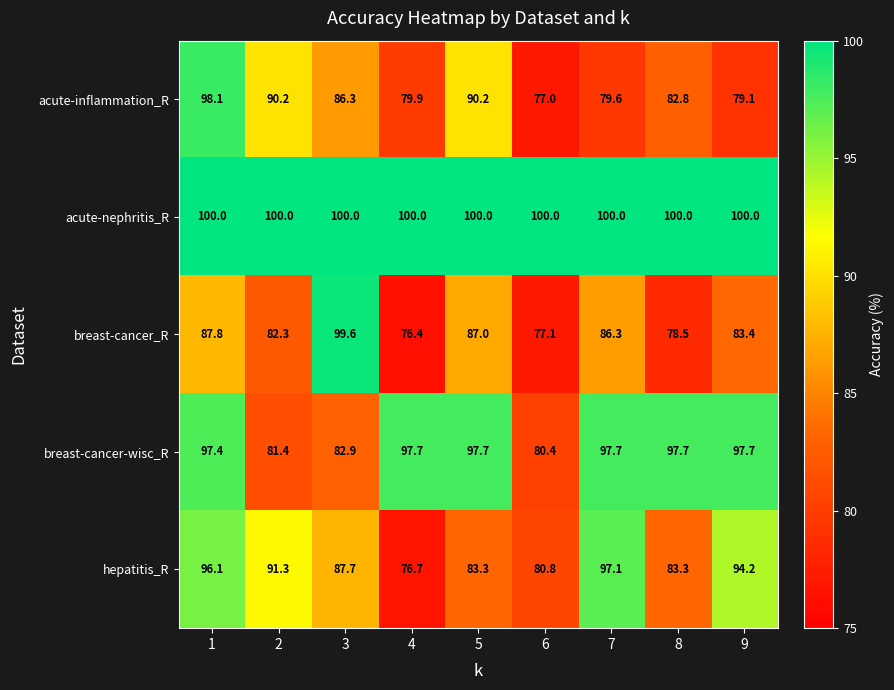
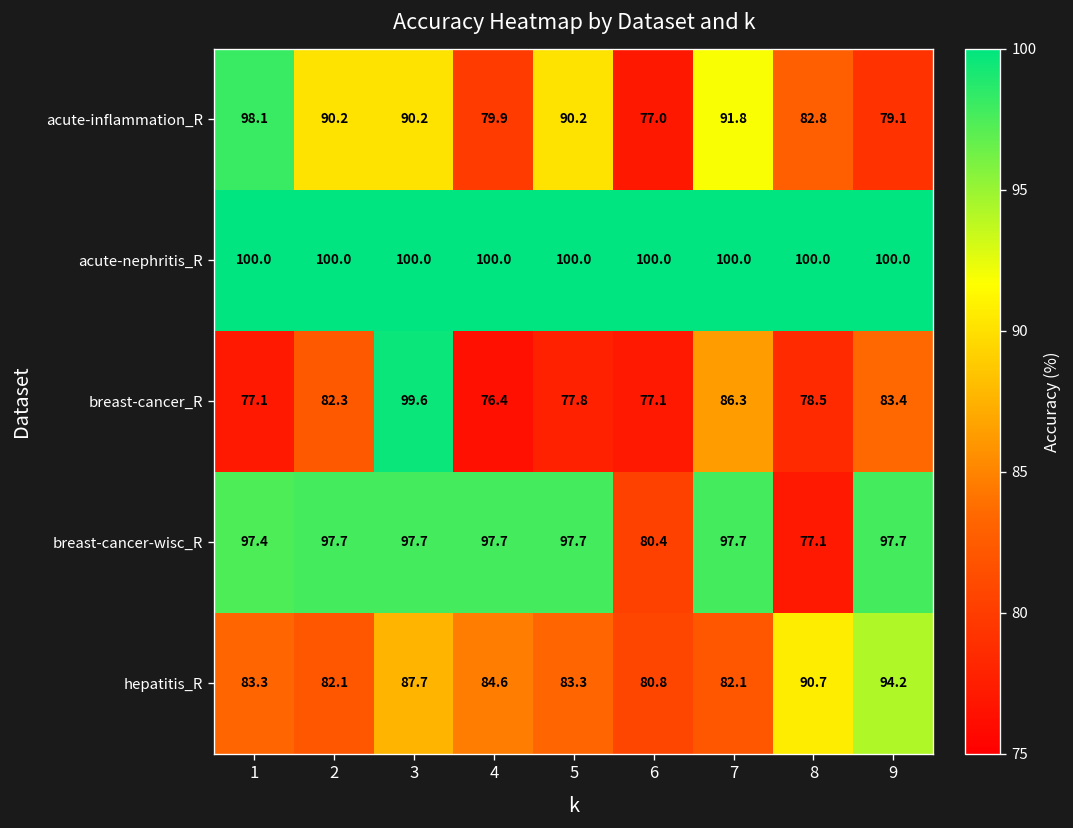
  {
    "acute-inflammation_R": {
      "1": 98.1,
      "2": 90.2,
-     "3": 86.3,
+     "3": 90.2,
      "4": 79.9,
      "5": 90.2,
      "6": 77.0,
-     "7": 79.6,
+     "7": 91.8,
      "8": 82.8,
      "9": 79.1
    },
    "acute-nephritis_R": {
      "1": 100.0,
      "2": 100.0,
      "3": 100.0,
      "4": 100.0,
      "5": 100.0,
      "6": 100.0,
      "7": 100.0,
      "8": 100.0,
      "9": 100.0
    },
    "breast-cancer_R": {
-     "1": 87.8,
+     "1": 77.1,
      "2": 82.3,
      "3": 99.6,
      "4": 76.4,
-     "5": 87.0,
+     "5": 77.8,
      "6": 77.1,
      "7": 86.3,
      "8": 78.5,
      "9": 83.4
    },
    "breast-cancer-wisc_R": {
      "1": 97.4,
-     "2": 81.4,
-     "3": 82.9,
+     "2": 97.7,
+     "3": 97.7,
      "4": 97.7,
      "5": 97.7,
      "6": 80.4,
      "7": 97.7,
-     "8": 97.7,
+     "8": 77.1,
      "9": 97.7
    },
    "hepatitis_R": {
-     "1": 96.1,
-     "2": 91.3,
+     "1": 83.3,
+     "2": 82.1,
      "3": 87.7,
-     "4": 76.7,
+     "4": 84.6,
      "5": 83.3,
      "6": 80.8,
-     "7": 97.1,
-     "8": 83.3,
+     "7": 82.1,
+     "8": 90.7,
      "9": 94.2
    }
  }
